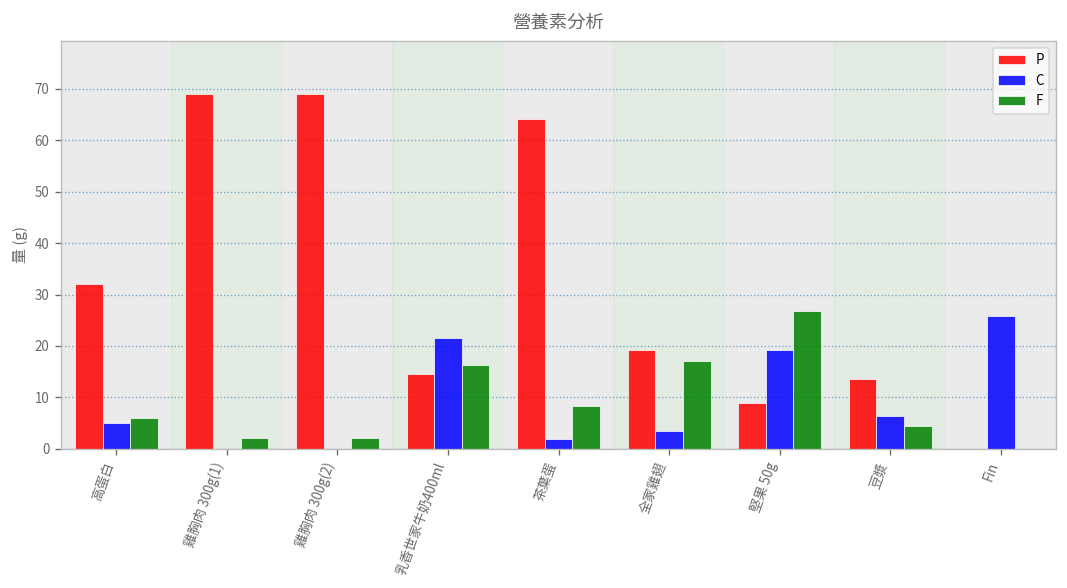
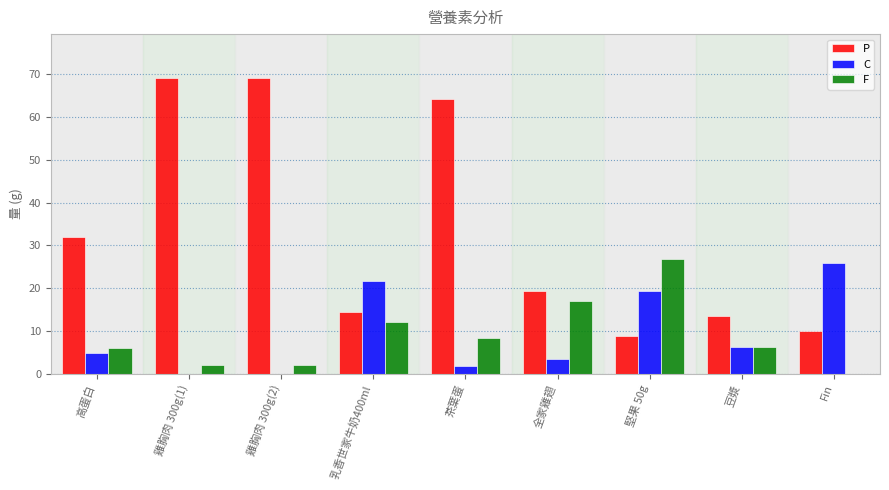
  {
    "P": {
      "高蛋白": 32,
      "雞胸肉 300g(1)": 69,
      "雞胸肉 300g(2)": 69,
      "乳香世家牛奶400ml": 15,
      "茶葉蛋": 64,
      "全家雞翅": 19,
      "堅果 50g": 9,
      "豆漿": 14,
-     "Fin": 0
+     "Fin": 10
    },
    "C": {
      "高蛋白": 5,
      "雞胸肉 300g(1)": 0,
      "雞胸肉 300g(2)": 0,
      "乳香世家牛奶400ml": 22,
      "茶葉蛋": 2,
      "全家雞翅": 4,
      "堅果 50g": 19,
      "豆漿": 6,
      "Fin": 26
    },
    "F": {
      "高蛋白": 6,
      "雞胸肉 300g(1)": 2,
      "雞胸肉 300g(2)": 2,
-     "乳香世家牛奶400ml": 16,
+     "乳香世家牛奶400ml": 12,
      "茶葉蛋": 8,
      "全家雞翅": 17,
      "堅果 50g": 27,
-     "豆漿": 5,
+     "豆漿": 6,
      "Fin": 0
    }
  }
